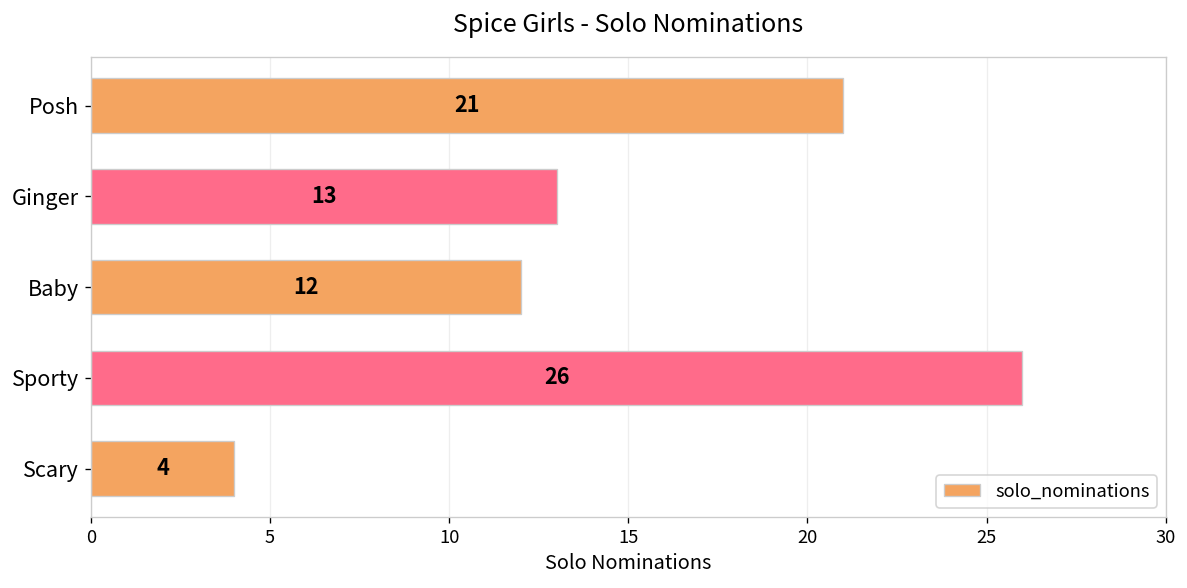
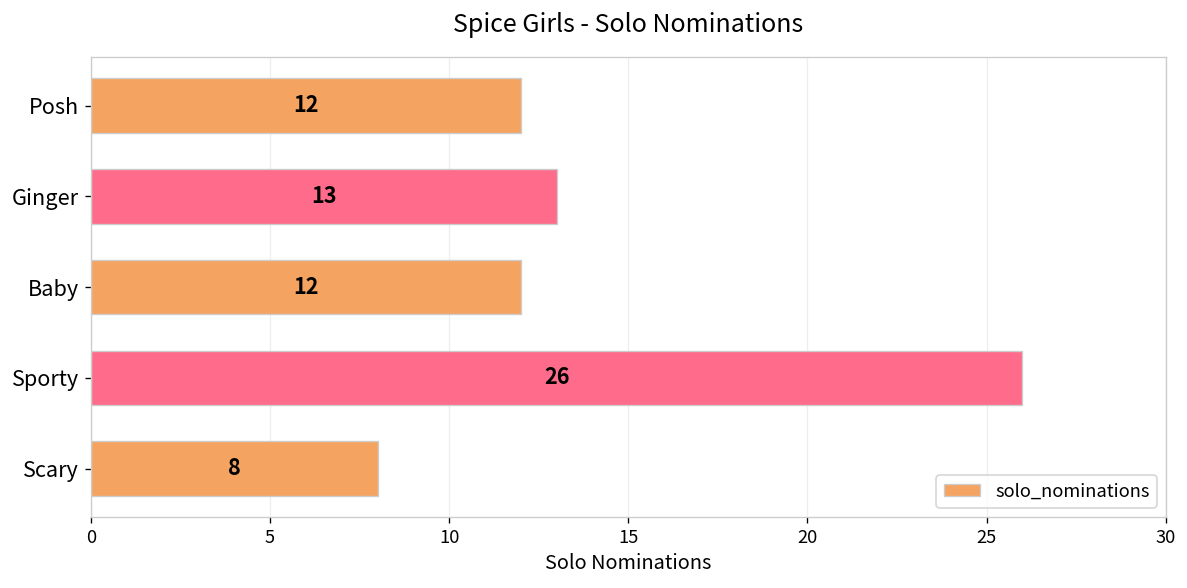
  {
-   "Posh": 21,
+   "Posh": 12,
    "Ginger": 13,
    "Baby": 12,
    "Sporty": 26,
-   "Scary": 4
+   "Scary": 8
  }
